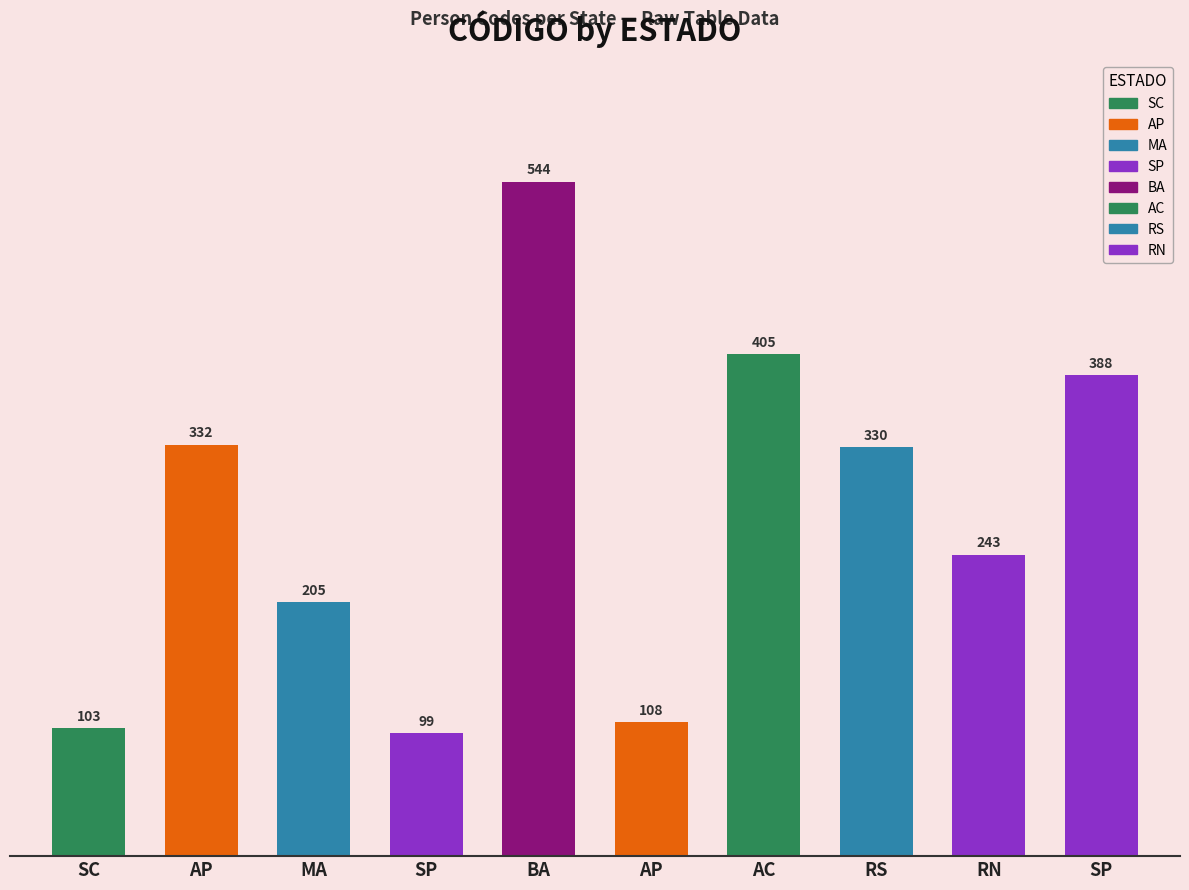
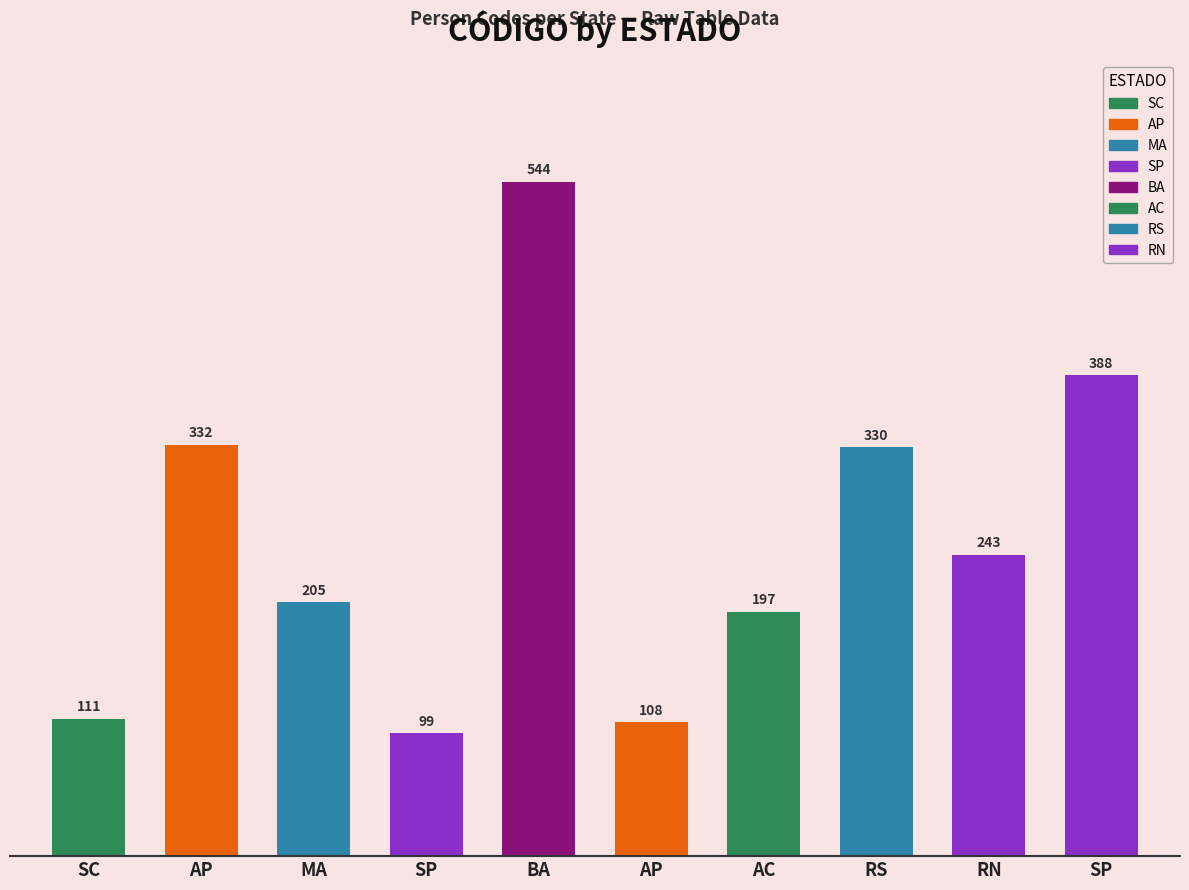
  {
-   "SC": 103,
+   "SC": 111,
    "MA": 205,
    "BA": 544,
-   "AC": 405,
+   "AC": 197,
    "RS": 330,
    "RN": 243
  }
